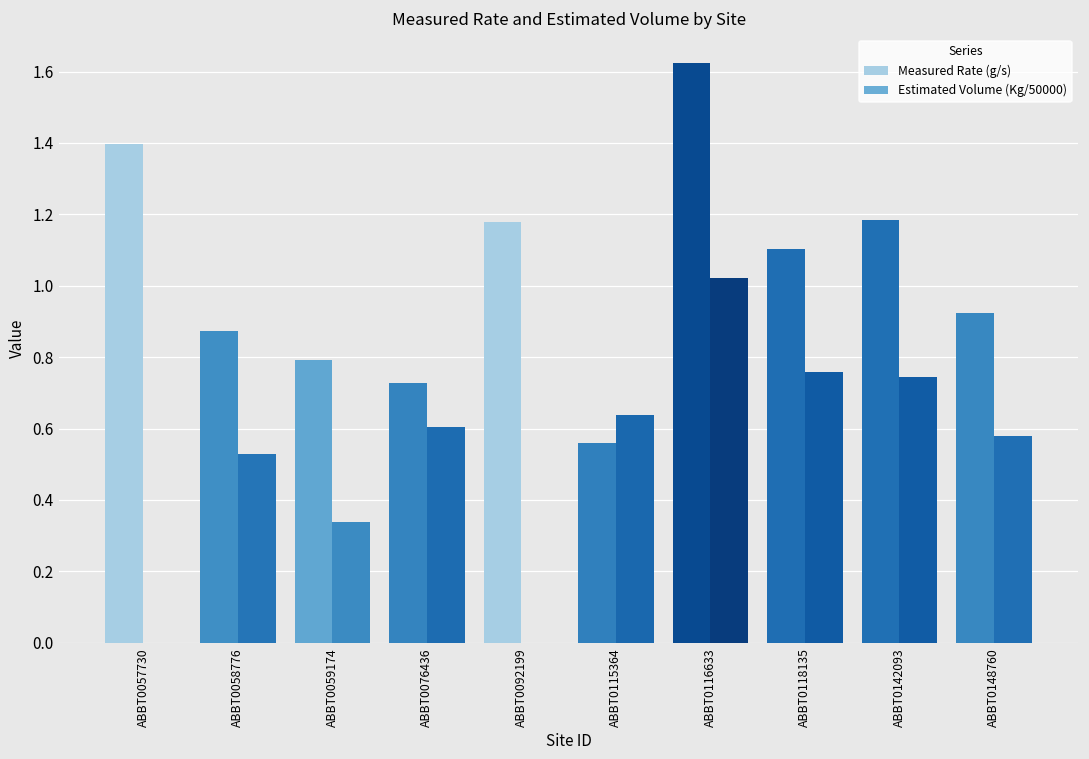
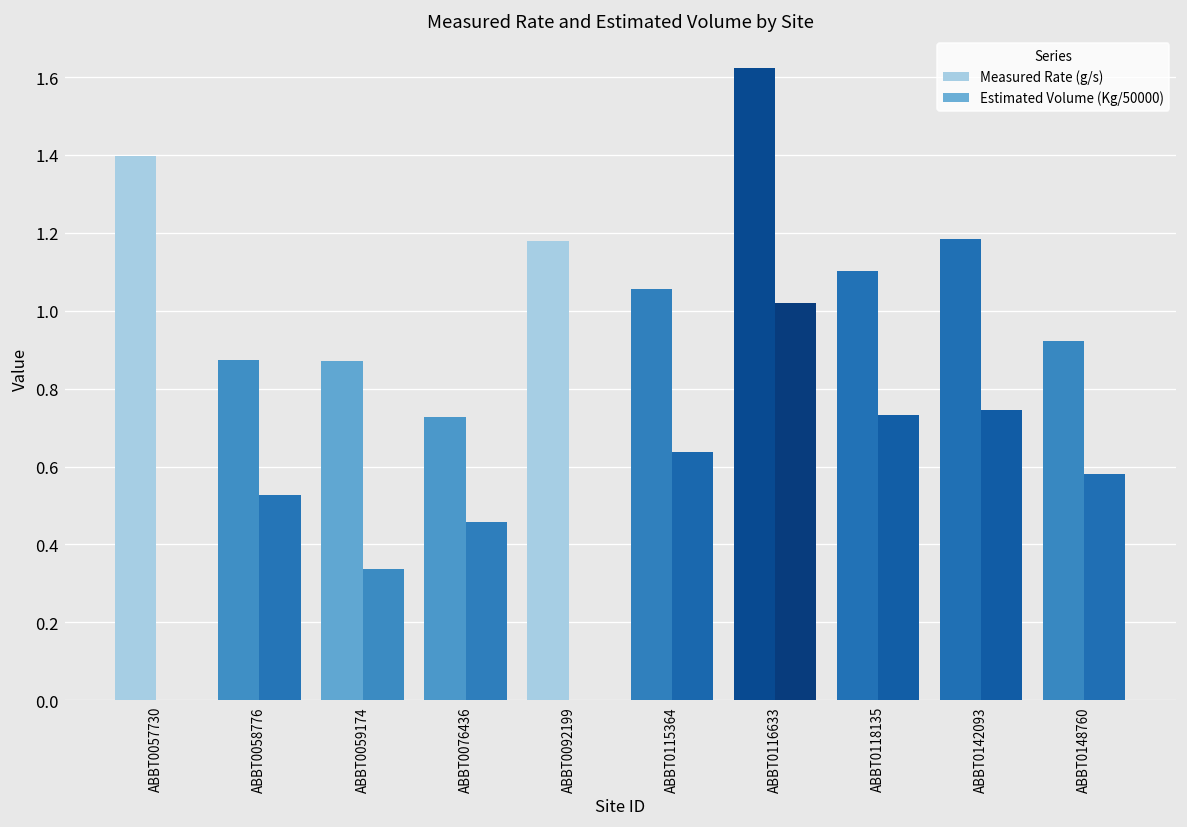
  {
    "Measured Rate (g/s)": {
      "ABBT0057730": 1.40,
      "ABBT0058776": 0.87,
-     "ABBT0059174": 0.79,
+     "ABBT0059174": 0.87,
      "ABBT0076436": 0.73,
      "ABBT0092199": 1.18,
-     "ABBT0115364": 0.56,
+     "ABBT0115364": 1.06,
      "ABBT0116633": 1.62,
      "ABBT0118135": 1.10,
      "ABBT0142093": 1.18,
      "ABBT0148760": 0.92
    },
    "Estimated Volume (Kg/50000)": {
      "ABBT0057730": 0.00,
      "ABBT0058776": 0.53,
      "ABBT0059174": 0.34,
-     "ABBT0076436": 0.61,
+     "ABBT0076436": 0.46,
      "ABBT0092199": 0.00,
      "ABBT0115364": 0.64,
      "ABBT0116633": 1.02,
-     "ABBT0118135": 0.76,
+     "ABBT0118135": 0.73,
      "ABBT0142093": 0.74,
      "ABBT0148760": 0.58
    }
  }
